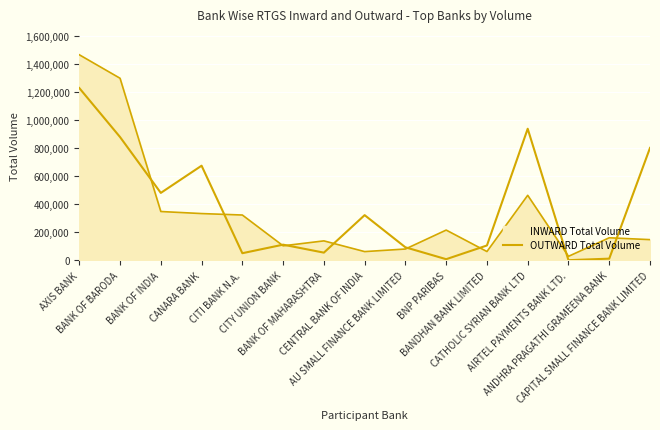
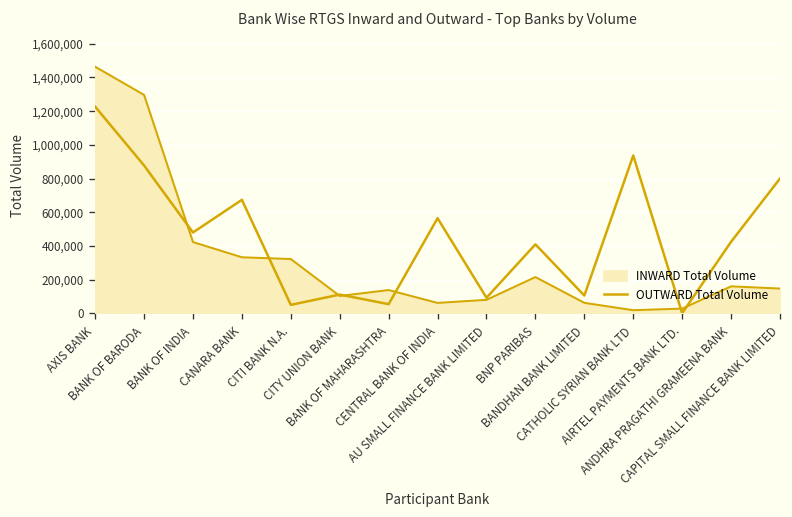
  {
    "INWARD Total Volume": {
      "AXIS BANK": "1,460,000",
      "BANK OF BARODA": "1,300,000",
-     "BANK OF INDIA": "350,000",
+     "BANK OF INDIA": "420,000",
      "CANARA BANK": "330,000",
      "CITI BANK N.A.": "320,000",
      "BANK OF MAHARASHTRA": "140,000",
      "CENTRAL BANK OF INDIA": "60,000",
      "BNP PARIBAS": "210,000",
      "BANDHAN BANK LIMITED": "60,000",
-     "CATHOLIC SYRIAN BANK LTD": "460,000",
+     "CATHOLIC SYRIAN BANK LTD": "20,000",
      "AIRTEL PAYMENTS BANK LTD.": "30,000",
      "ANDHRA PRAGATHI GRAMEENA BANK": "160,000",
      "CAPITAL SMALL FINANCE BANK LIMITED": "150,000"
    },
    "OUTWARD Total Volume": {
      "AXIS BANK": "1,230,000",
      "BANK OF BARODA": "880,000",
      "BANK OF INDIA": "480,000",
      "CANARA BANK": "670,000",
      "CITI BANK N.A.": "50,000",
      "BANK OF MAHARASHTRA": "50,000",
-     "CENTRAL BANK OF INDIA": "320,000",
-     "BNP PARIBAS": "10,000",
+     "CENTRAL BANK OF INDIA": "560,000",
+     "BNP PARIBAS": "410,000",
      "BANDHAN BANK LIMITED": "100,000",
      "CATHOLIC SYRIAN BANK LTD": "940,000",
      "AIRTEL PAYMENTS BANK LTD.": "0",
-     "ANDHRA PRAGATHI GRAMEENA BANK": "10,000",
+     "ANDHRA PRAGATHI GRAMEENA BANK": "420,000",
      "CAPITAL SMALL FINANCE BANK LIMITED": "800,000"
    }
  }
